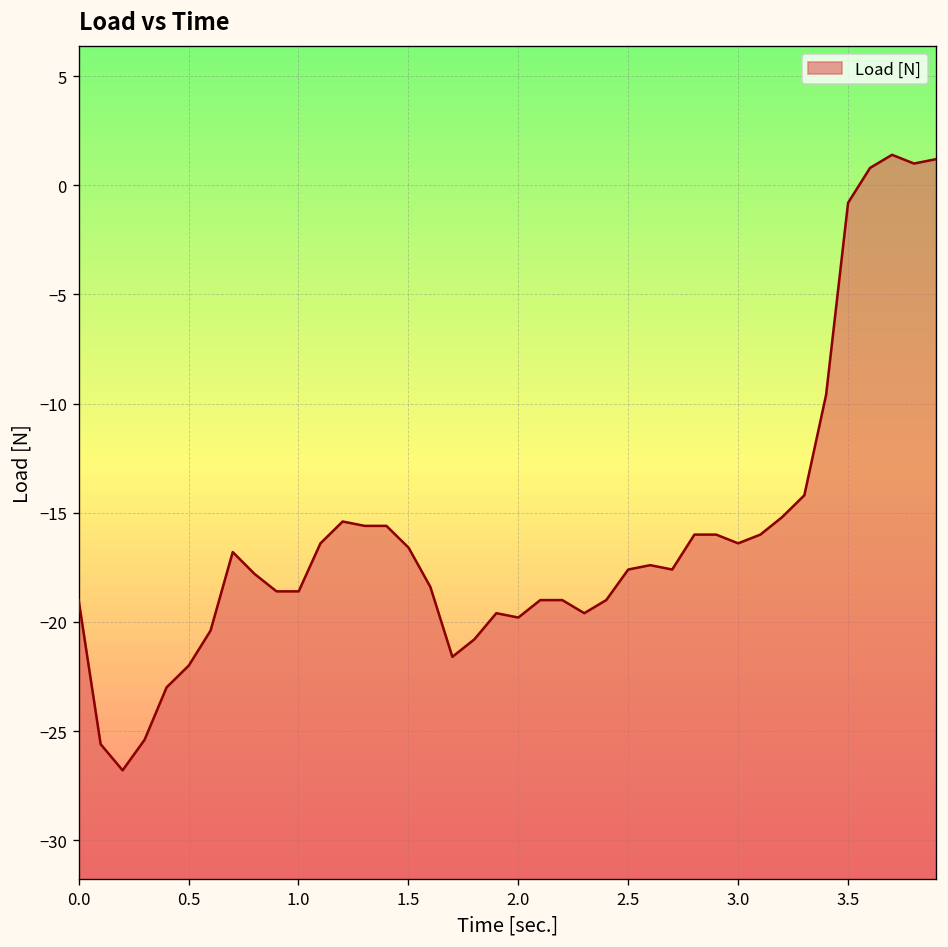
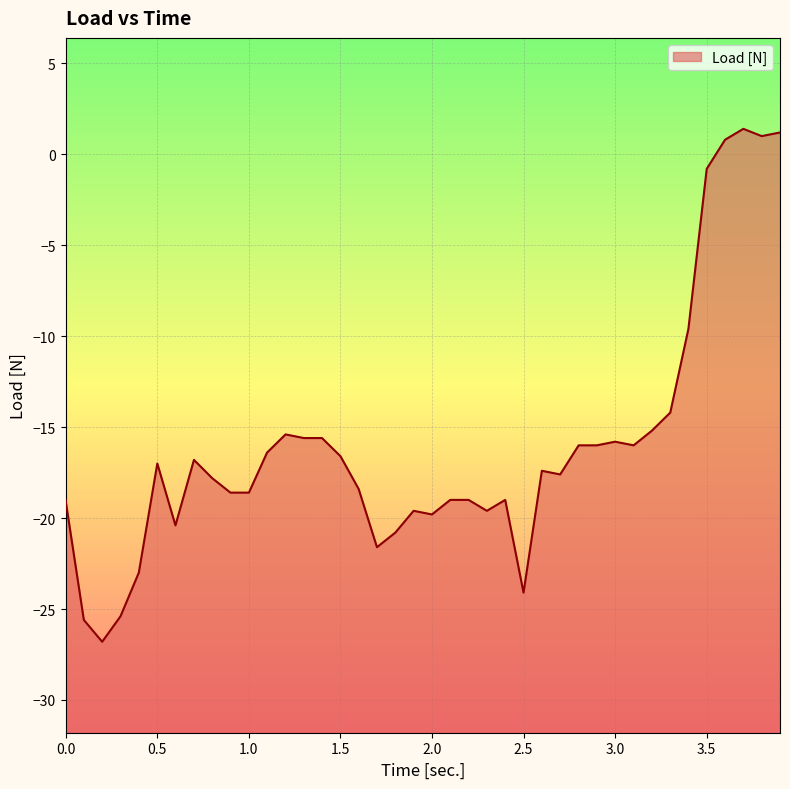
  {
    "0.0": -19.0,
-   "0.5": -22,
+   "0.5": -17,
    "1.0": -18.6,
    "1.5": -16.6,
    "2.0": -19.8,
-   "2.5": -17.6,
-   "3.0": -16.4,
+   "2.5": -24.1,
+   "3.0": -15.8,
    "3.5": -0.8
  }
